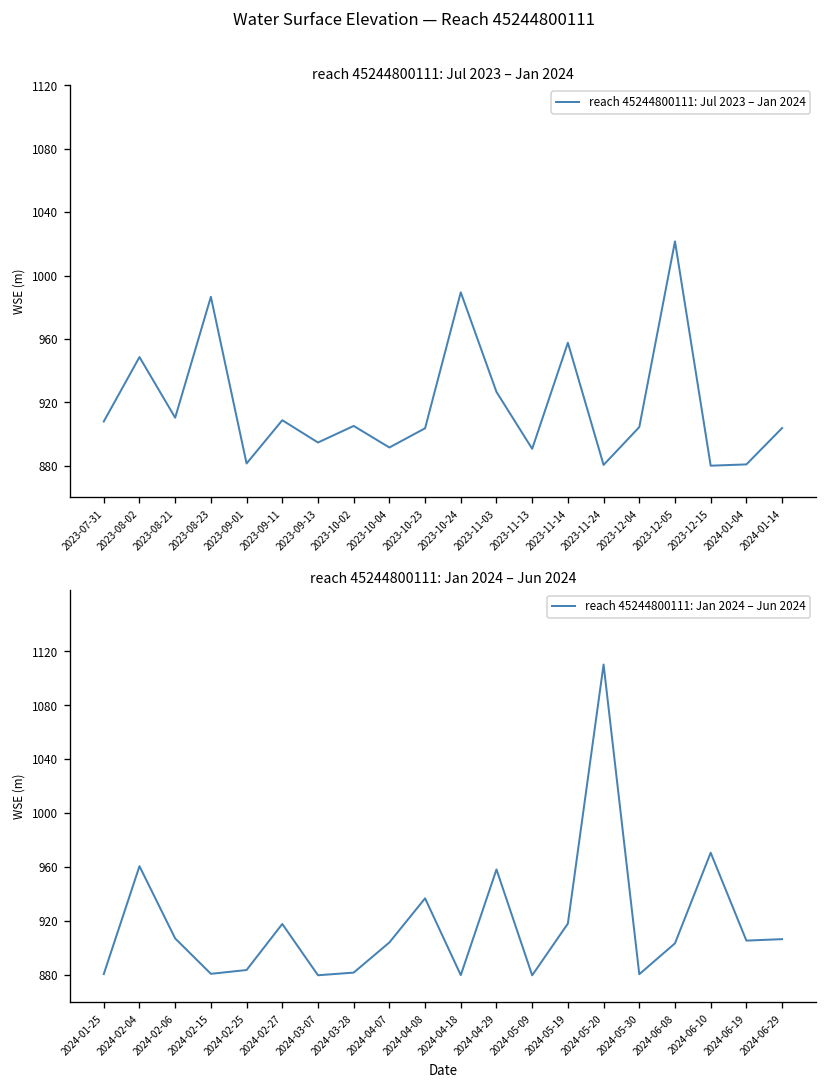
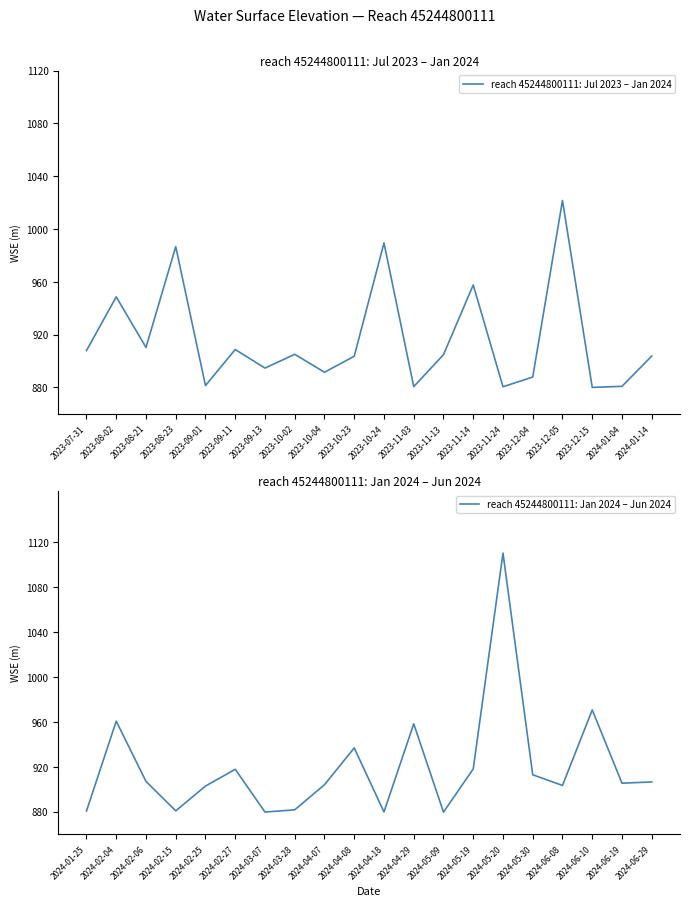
  {
    "reach 45244800111: Jul 2023 – Jan 2024": {
      "2023-07-31": 908,
      "2023-08-02": 949,
      "2023-08-21": 910,
      "2023-08-23": 987,
      "2023-09-01": 881,
      "2023-09-11": 909,
      "2023-09-13": 895,
      "2023-10-02": 905,
      "2023-10-04": 892,
      "2023-10-23": 904,
      "2023-10-24": 989,
-     "2023-11-03": 927,
-     "2023-11-13": 891,
+     "2023-11-03": 881,
+     "2023-11-13": 905,
      "2023-11-14": 958,
      "2023-11-24": 881,
-     "2023-12-04": 904,
+     "2023-12-04": 888,
      "2023-12-05": 1022,
      "2023-12-15": 880,
      "2024-01-04": 881,
      "2024-01-14": 904
    },
    "reach 45244800111: Jan 2024 – Jun 2024": {
      "2024-01-25": 881,
      "2024-02-04": 961,
      "2024-02-06": 907,
      "2024-02-15": 881,
-     "2024-02-25": 884,
+     "2024-02-25": 903,
      "2024-02-27": 918,
      "2024-03-07": 880,
      "2024-03-28": 882,
      "2024-04-07": 904,
      "2024-04-08": 937,
      "2024-04-18": 880,
      "2024-04-29": 958,
      "2024-05-09": 880,
      "2024-05-19": 918,
      "2024-05-20": 1110,
-     "2024-05-30": 880,
+     "2024-05-30": 913,
      "2024-06-08": 903,
      "2024-06-10": 971,
      "2024-06-19": 905,
      "2024-06-29": 906
    }
  }
